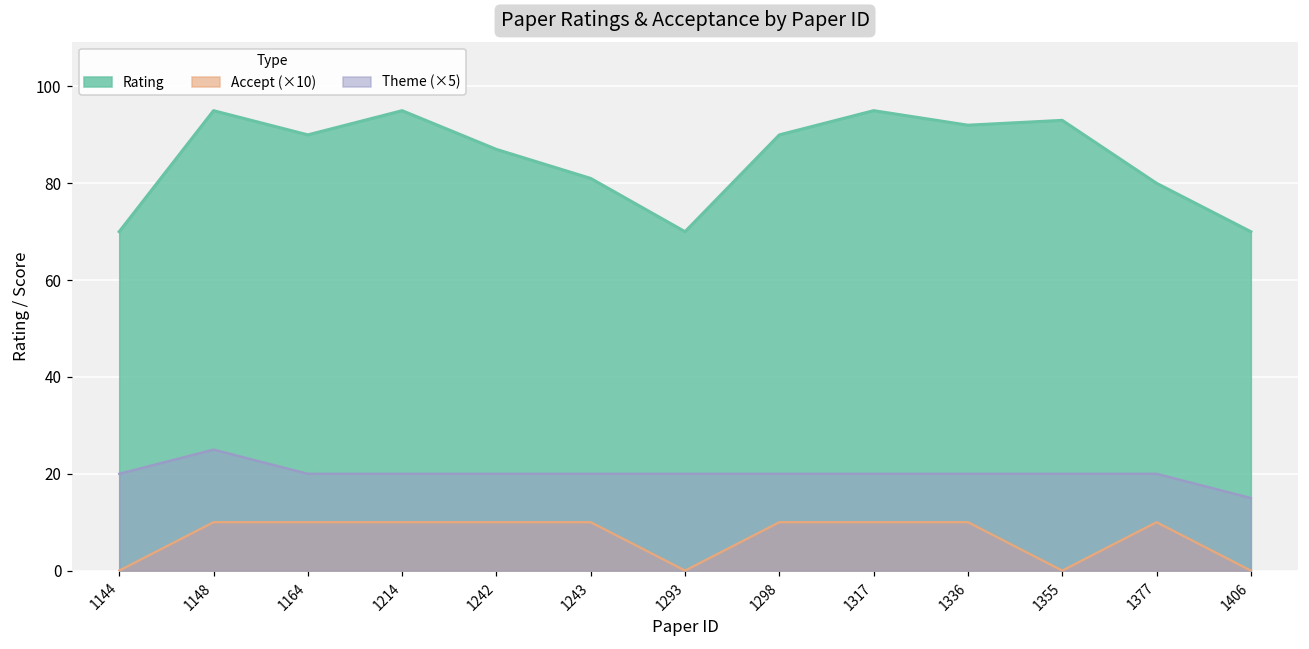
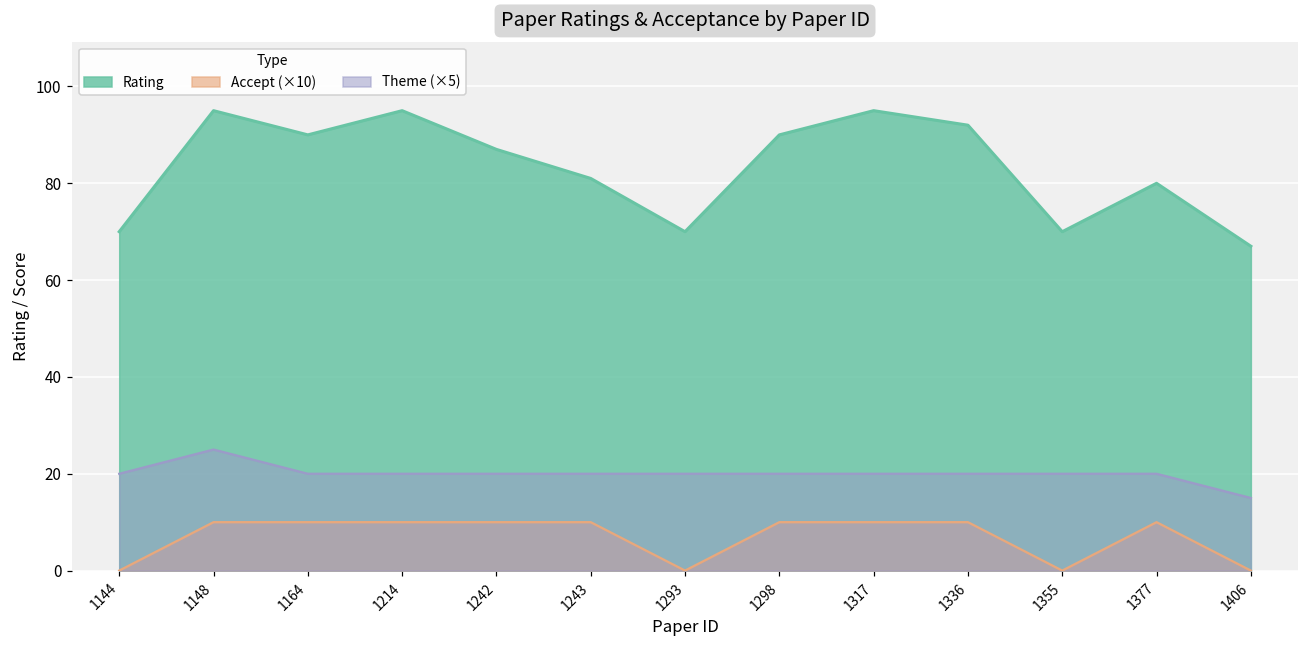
  {
    "Rating": {
      "1144": 70,
      "1148": 95,
      "1164": 90,
      "1214": 95,
      "1242": 87,
      "1243": 81,
      "1293": 70,
      "1298": 90,
      "1317": 95,
      "1336": 92,
-     "1355": 93,
+     "1355": 70,
      "1377": 80,
-     "1406": 70
+     "1406": 67
    },
    "Accept (×10)": {
      "1144": 0,
      "1148": 10,
      "1164": 10,
      "1214": 10,
      "1242": 10,
      "1243": 10,
      "1293": 0,
      "1298": 10,
      "1317": 10,
      "1336": 10,
      "1355": 0,
      "1377": 10,
      "1406": 0
    },
    "Theme (×5)": {
      "1144": 20,
      "1148": 25,
      "1164": 20,
      "1214": 20,
      "1242": 20,
      "1243": 20,
      "1293": 20,
      "1298": 20,
      "1317": 20,
      "1336": 20,
      "1355": 20,
      "1377": 20,
      "1406": 15
    }
  }
